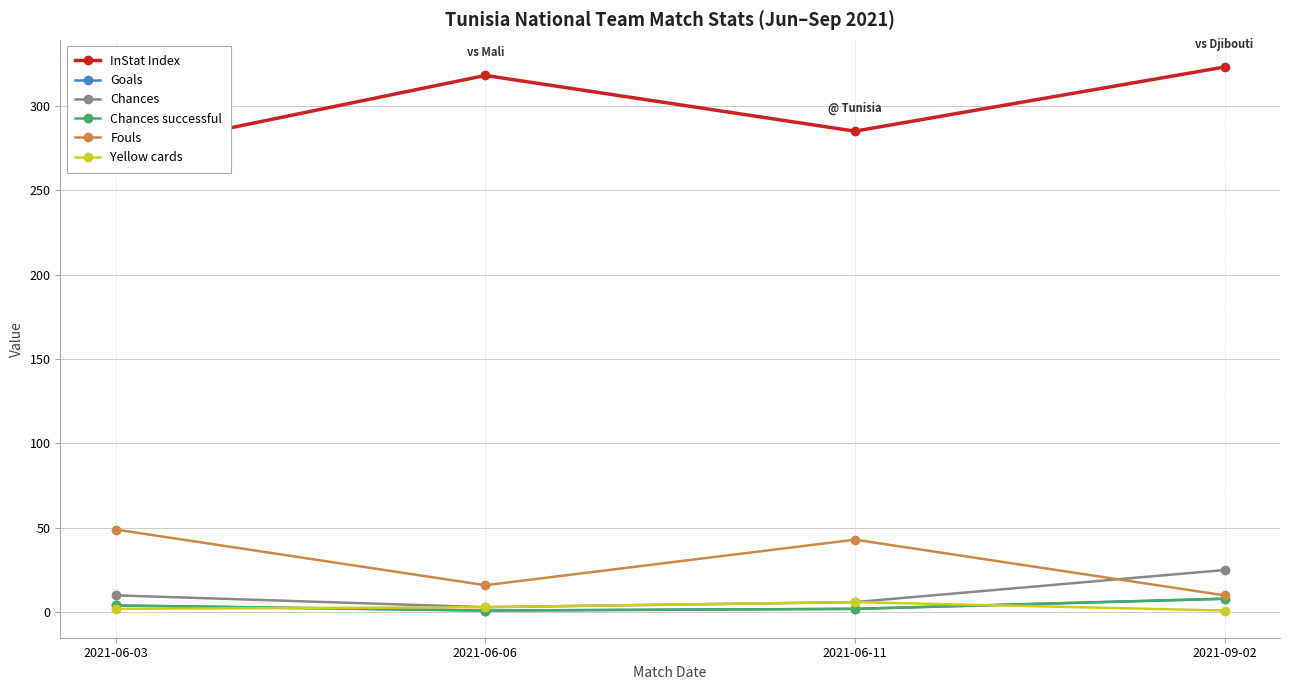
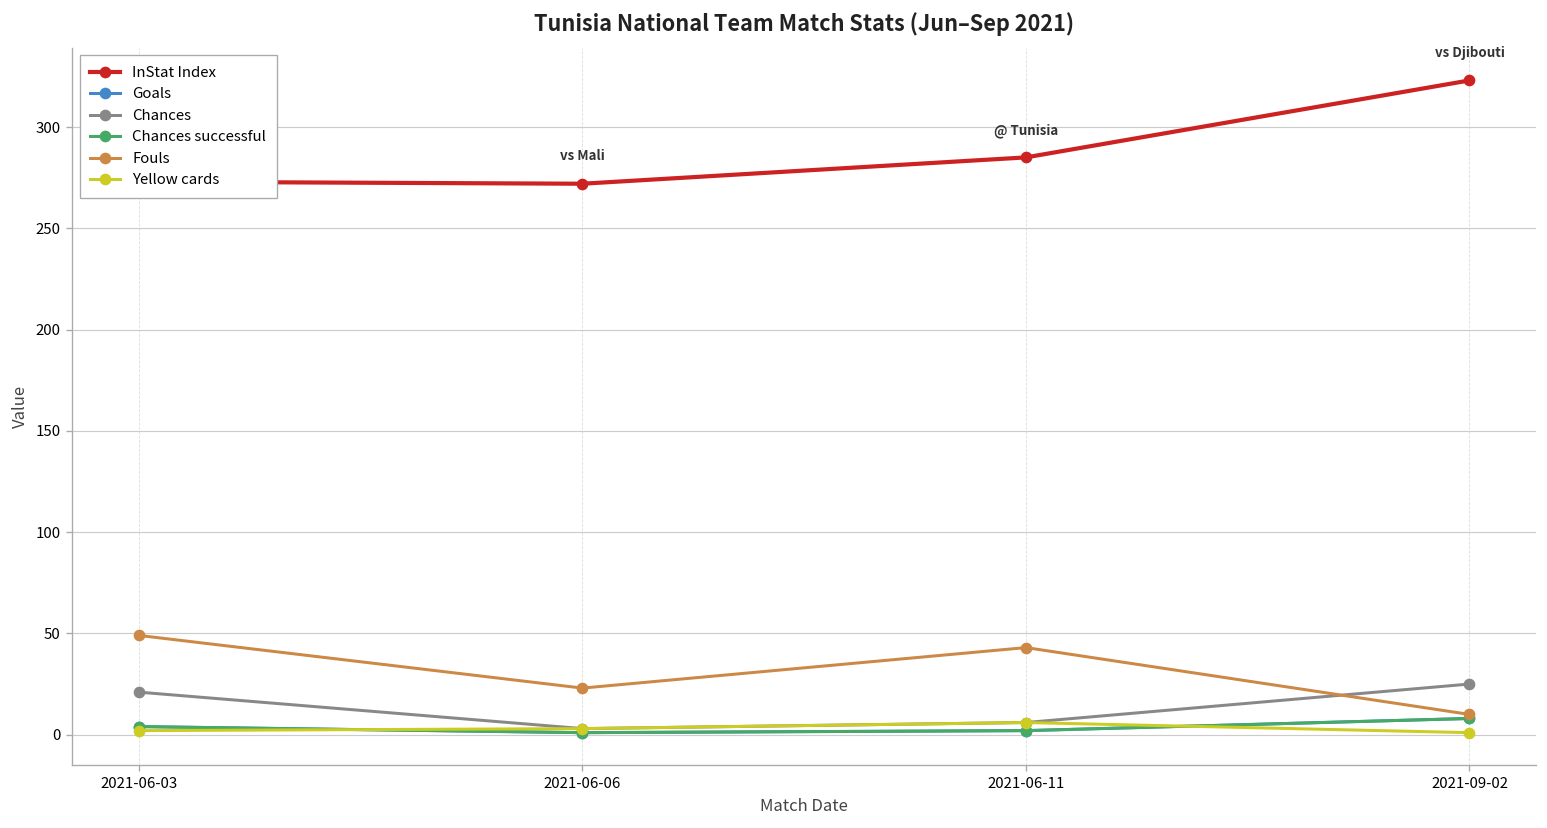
  {
    "InStat Index": {
-     "2021-06-06": 318,
+     "2021-06-06": 272,
      "2021-06-11": 285,
      "2021-09-02": 323
    },
    "Chances successful": {
      "2021-06-03": 4,
      "2021-06-06": 1,
      "2021-06-11": 2,
      "2021-09-02": 8
    },
    "Chances": {
-     "2021-06-03": 10,
+     "2021-06-03": 21,
      "2021-09-02": 25
    },
    "Fouls": {
      "2021-06-03": 49,
-     "2021-06-06": 16,
+     "2021-06-06": 23,
      "2021-06-11": 43,
      "2021-09-02": 10
    },
    "Yellow cards": {
      "2021-06-03": 2,
      "2021-09-02": 1
    }
  }
